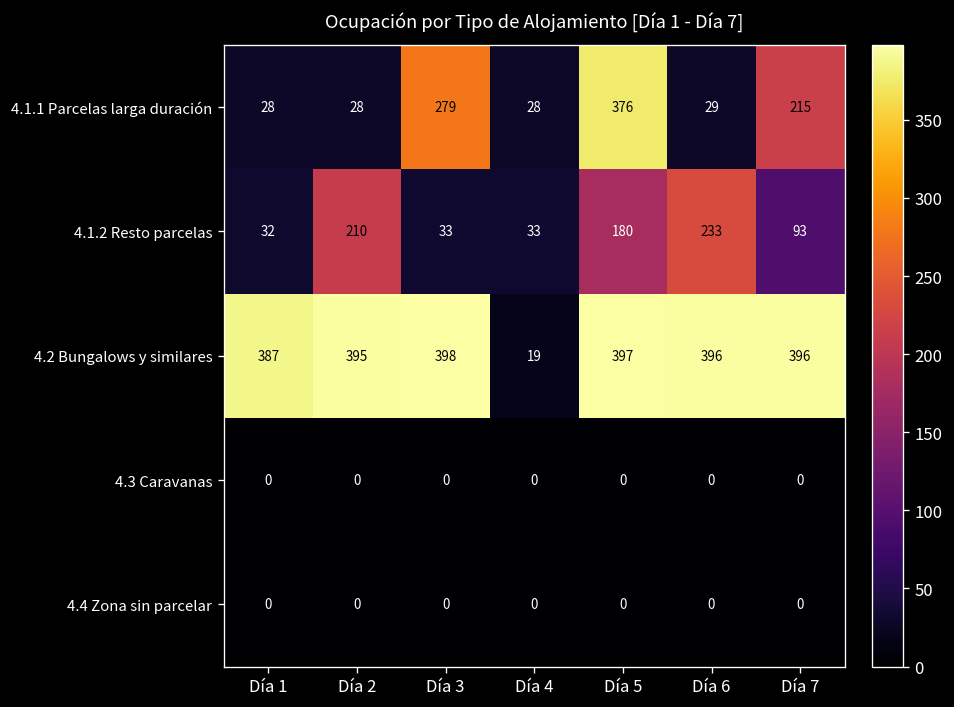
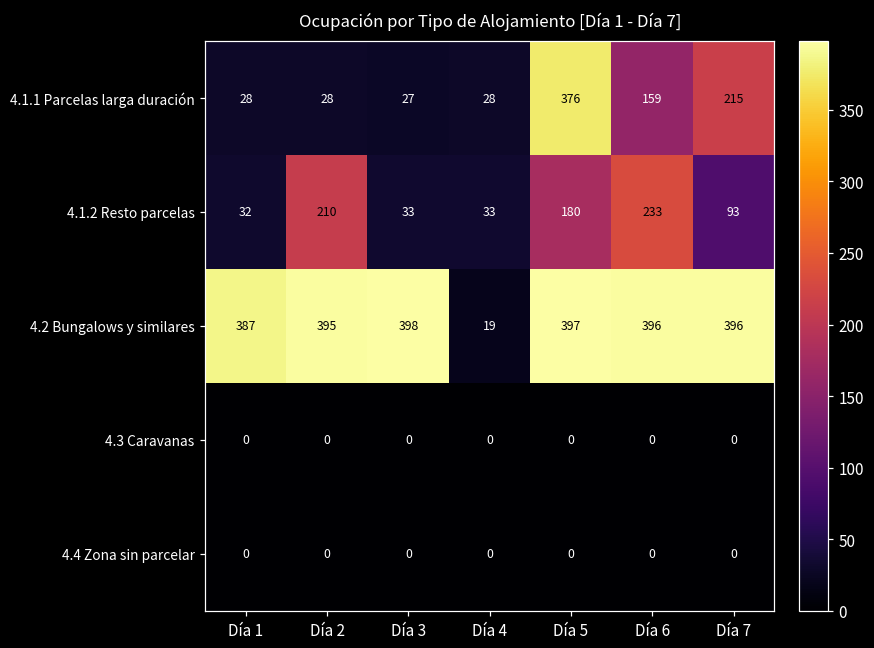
  {
    "4.1.1 Parcelas larga duración": {
      "Día 1": 28,
      "Día 2": 28,
-     "Día 3": 279,
+     "Día 3": 27,
      "Día 4": 28,
      "Día 5": 376,
-     "Día 6": 29,
+     "Día 6": 159,
      "Día 7": 215
    },
    "4.1.2 Resto parcelas": {
      "Día 1": 32,
      "Día 2": 210,
      "Día 3": 33,
      "Día 4": 33,
      "Día 5": 180,
      "Día 6": 233,
      "Día 7": 93
    },
    "4.2 Bungalows y similares": {
      "Día 1": 387,
      "Día 2": 395,
      "Día 3": 398,
      "Día 4": 19,
      "Día 5": 397,
      "Día 6": 396,
      "Día 7": 396
    },
    "4.3 Caravanas": {
      "Día 1": 0,
      "Día 2": 0,
      "Día 3": 0,
      "Día 4": 0,
      "Día 5": 0,
      "Día 6": 0,
      "Día 7": 0
    },
    "4.4 Zona sin parcelar": {
      "Día 1": 0,
      "Día 2": 0,
      "Día 3": 0,
      "Día 4": 0,
      "Día 5": 0,
      "Día 6": 0,
      "Día 7": 0
    }
  }
